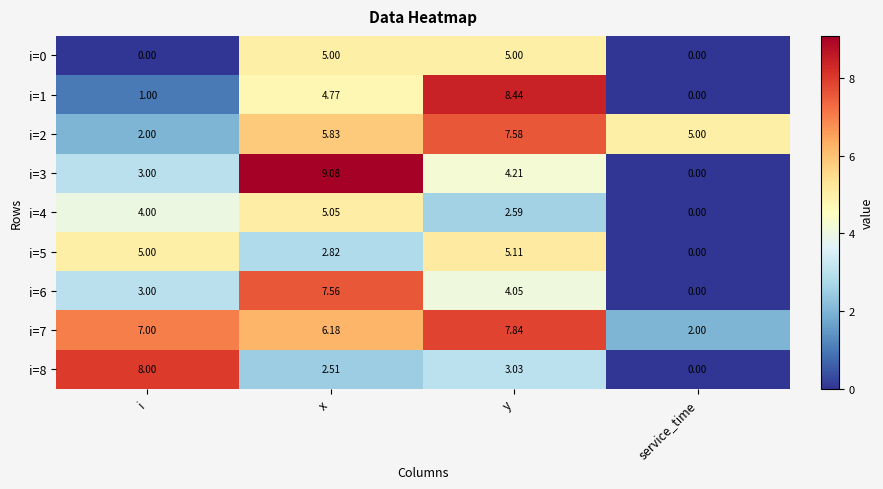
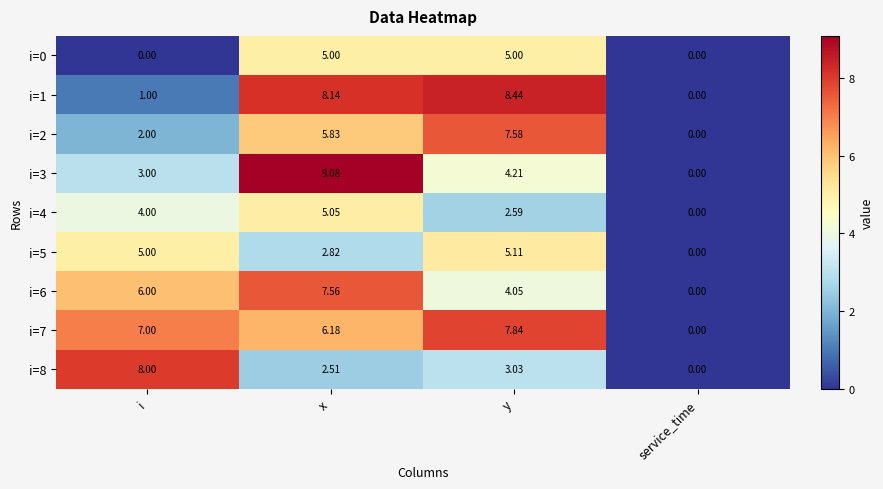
  {
    "i=0": {
      "i": 0.00,
      "x": 5.00,
      "y": 5.00,
      "service_time": 0.00
    },
    "i=1": {
      "i": 1.00,
-     "x": 4.77,
+     "x": 8.14,
      "y": 8.44,
      "service_time": 0.00
    },
    "i=2": {
      "i": 2.00,
      "x": 5.83,
      "y": 7.58,
-     "service_time": 5.00
+     "service_time": 0.00
    },
    "i=3": {
      "i": 3.00,
      "x": 9.08,
      "y": 4.21,
      "service_time": 0.00
    },
    "i=4": {
      "i": 4.00,
      "x": 5.05,
      "y": 2.59,
      "service_time": 0.00
    },
    "i=5": {
      "i": 5.00,
      "x": 2.82,
      "y": 5.11,
      "service_time": 0.00
    },
    "i=6": {
-     "i": 3.00,
+     "i": 6.00,
      "x": 7.56,
      "y": 4.05,
      "service_time": 0.00
    },
    "i=7": {
      "i": 7.00,
      "x": 6.18,
      "y": 7.84,
-     "service_time": 2.00
+     "service_time": 0.00
    },
    "i=8": {
      "i": 8.00,
      "x": 2.51,
      "y": 3.03,
      "service_time": 0.00
    }
  }
